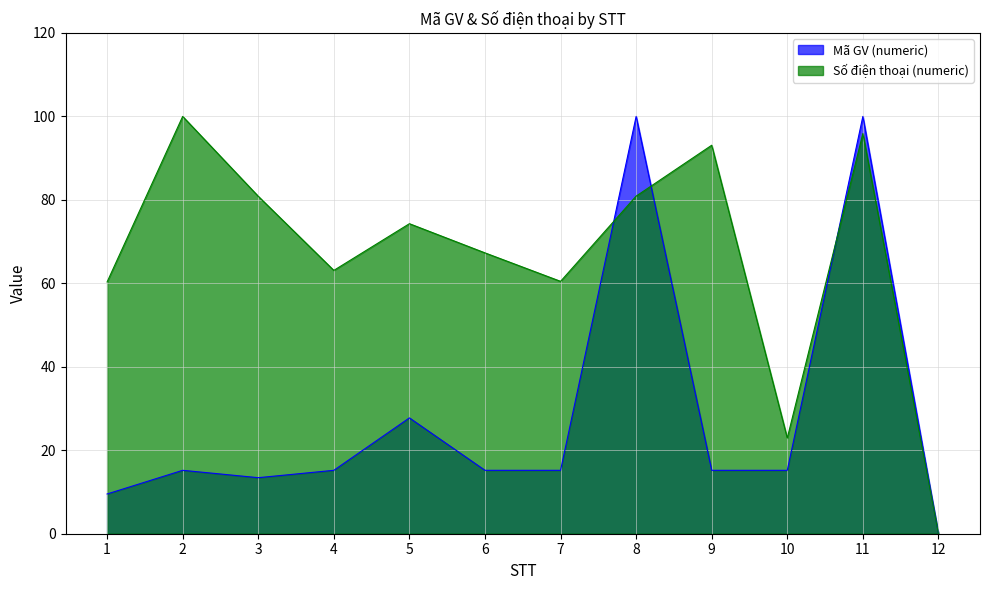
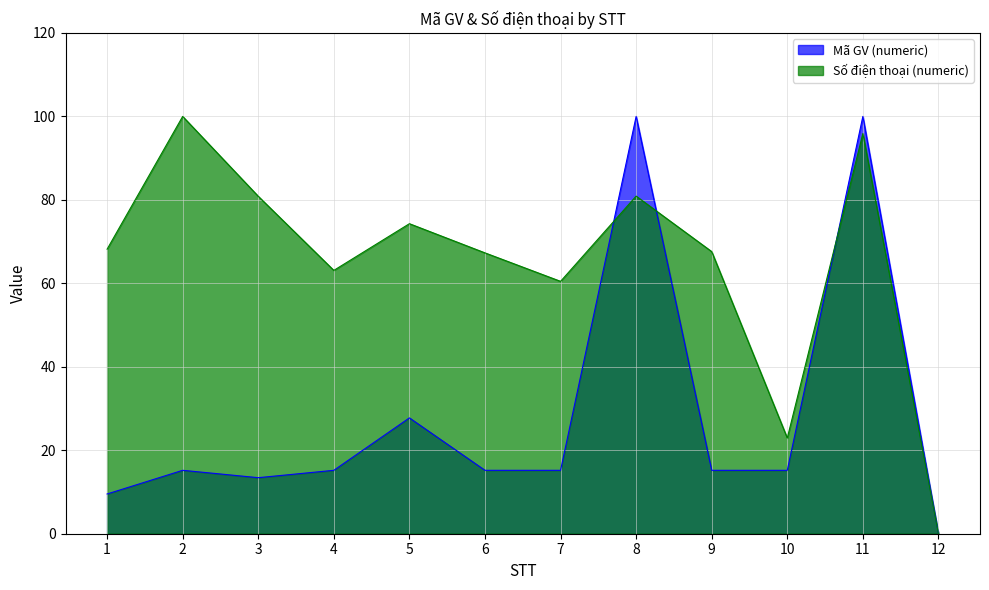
  {
    "Mã GV (numeric)": {
      "1": 10,
      "2": 15,
      "3": 13,
      "4": 15,
      "5": 28,
      "6": 15,
      "7": 15,
      "8": 100,
      "9": 15,
      "10": 15,
      "11": 100
    },
    "Số điện thoại (numeric)": {
-     "1": 60,
+     "1": 68,
      "2": 100,
      "3": 81,
      "4": 63,
      "5": 74,
      "6": 67,
      "7": 60,
      "8": 81,
-     "9": 93,
+     "9": 68,
      "10": 23,
      "11": 96
    }
  }
